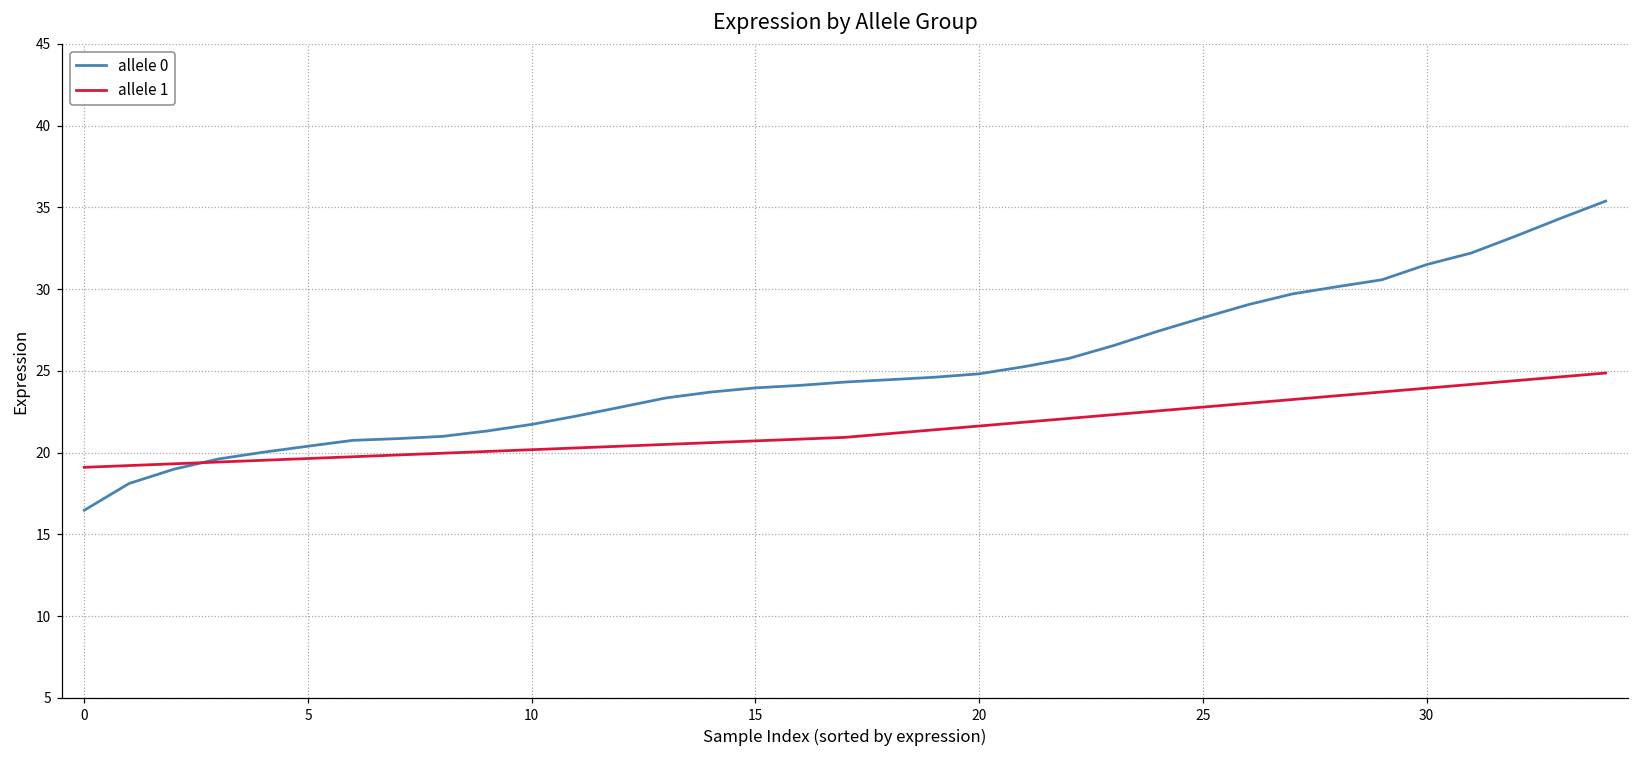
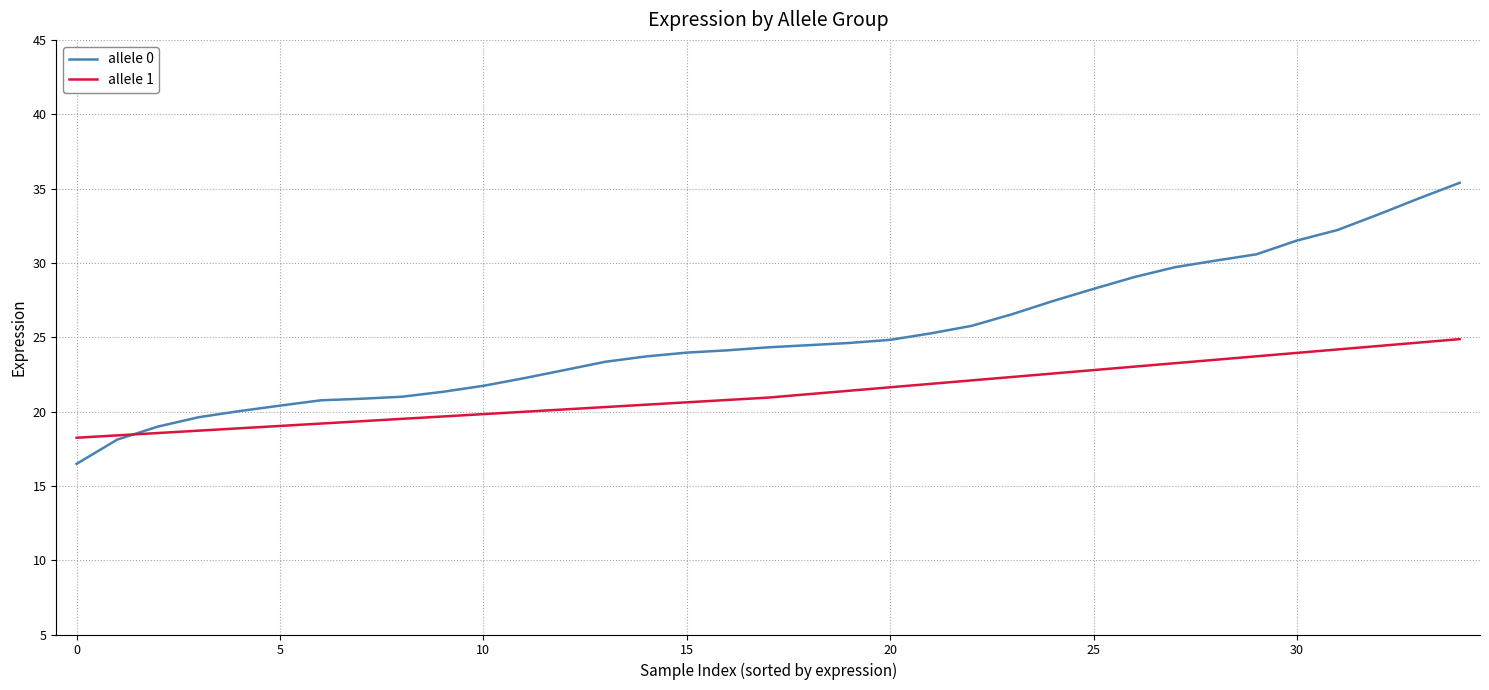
  {
    "allele 0": {
      "0": 16.5,
      "5": 20.4,
      "10": 21.7,
      "15": 24.0,
      "20": 24.8,
      "25": 28.3,
      "30": 31.5
    },
    "allele 1": {
-     "0": 19.1
+     "0": 18.2
    }
  }
